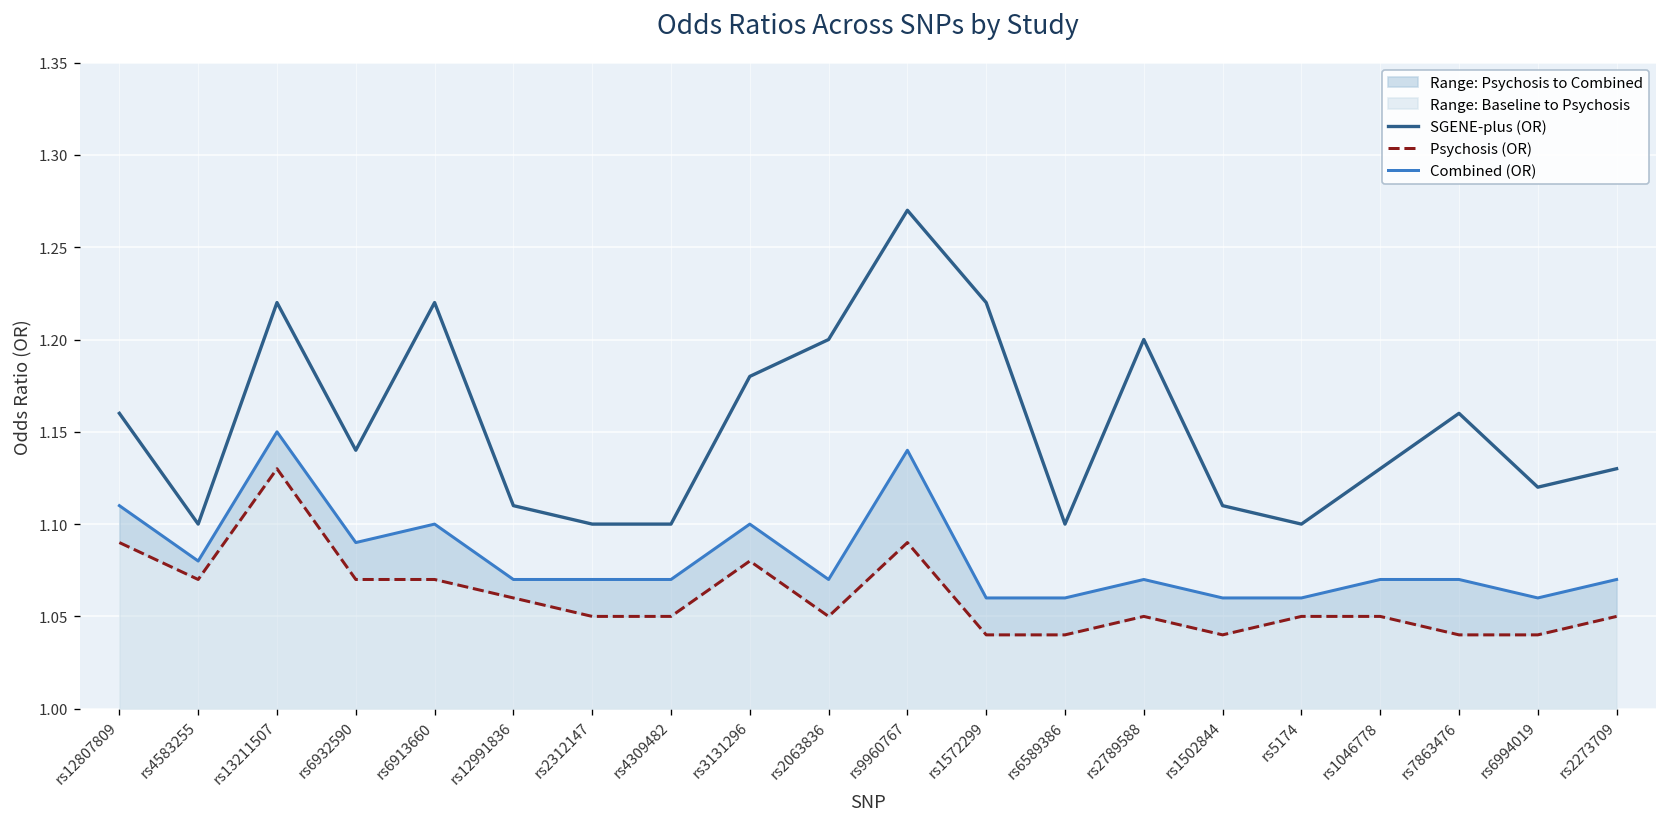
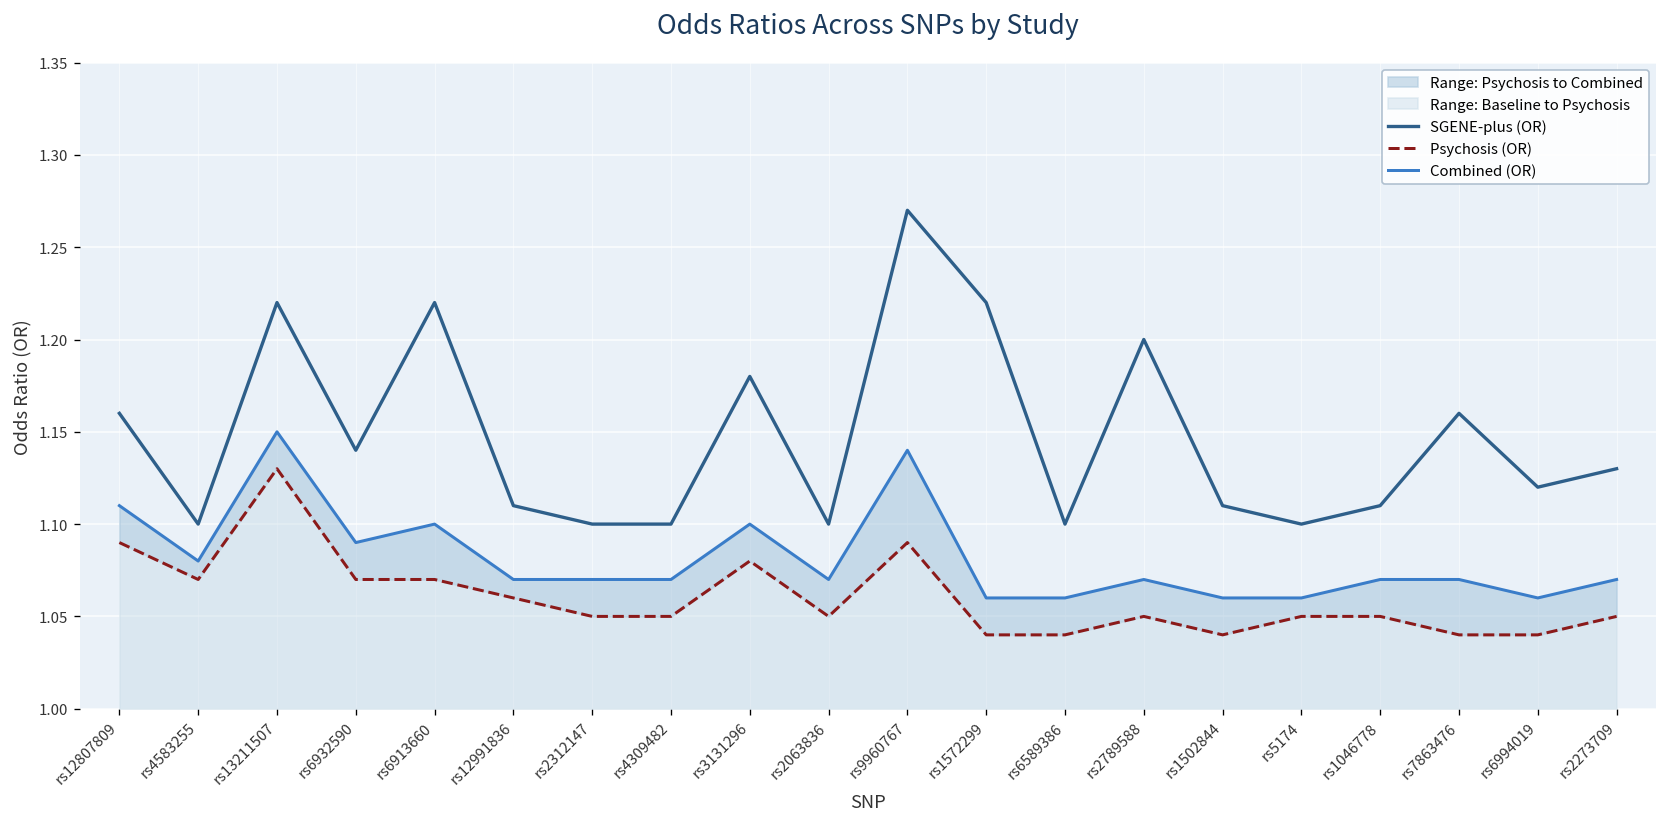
  {
    "SGENE-plus (OR)": {
      "rs12807809": 1.16,
      "rs4583255": 1.10,
      "rs13211507": 1.22,
      "rs6932590": 1.14,
      "rs6913660": 1.22,
      "rs12991836": 1.11,
      "rs2312147": 1.10,
      "rs4309482": 1.10,
      "rs3131296": 1.18,
-     "rs2063836": 1.2,
+     "rs2063836": 1.1,
      "rs9960767": 1.27,
      "rs1572299": 1.22,
      "rs6589386": 1.10,
      "rs2789588": 1.20,
      "rs1502844": 1.11,
      "rs5174": 1.10,
-     "rs1046778": 1.13,
+     "rs1046778": 1.11,
      "rs7863476": 1.16,
      "rs6994019": 1.12,
      "rs2273709": 1.13
    }
  }
